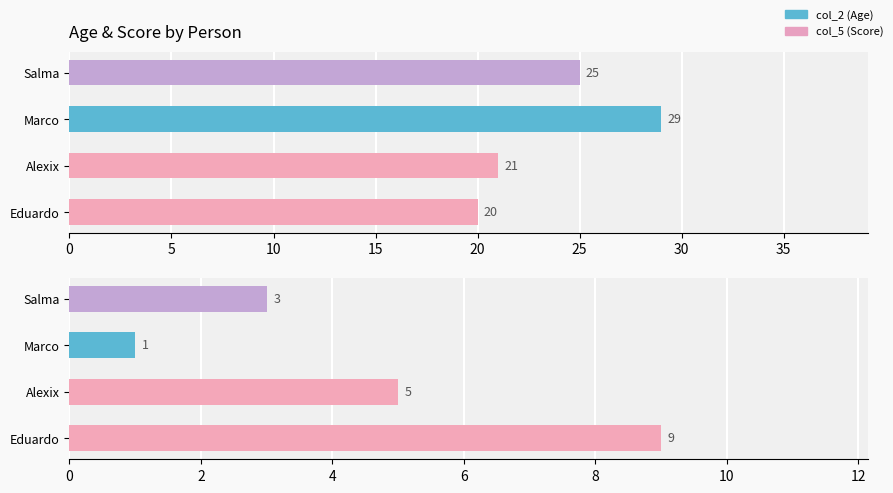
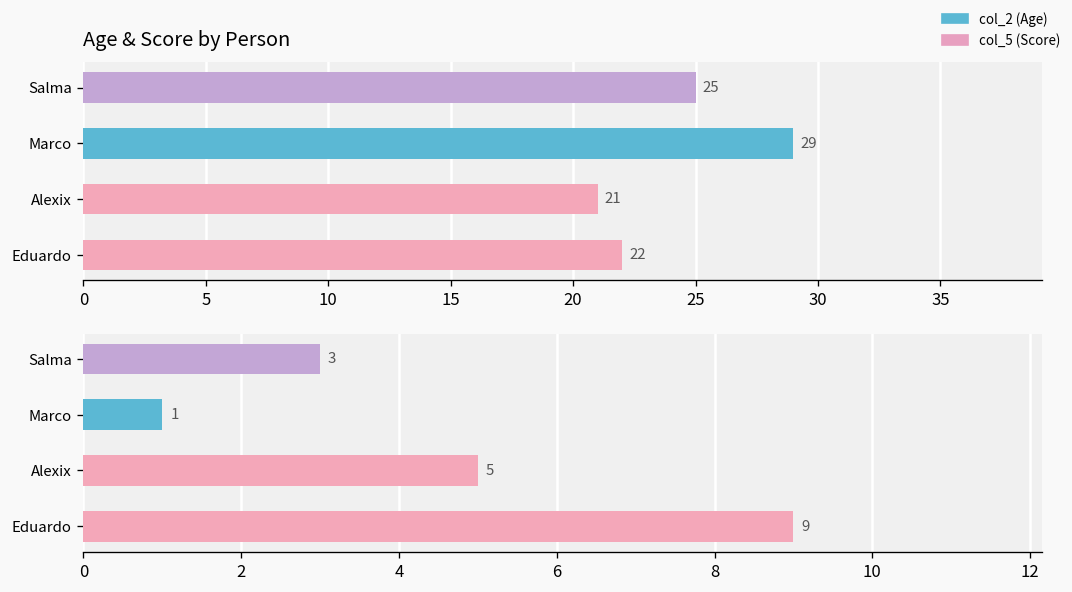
  {
    "Age & Score by Person": {
      "Salma": 25,
      "Marco": 29,
      "Alexix": 21,
-     "Eduardo": 20
+     "Eduardo": 22
    }
  }
